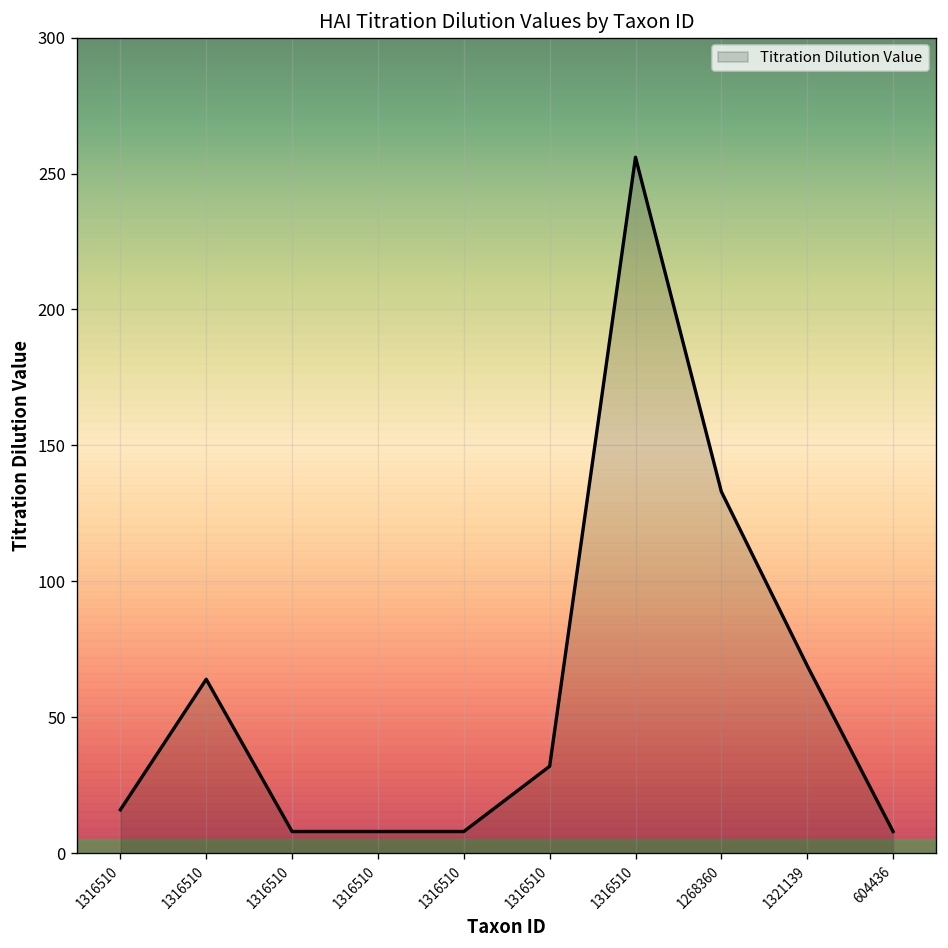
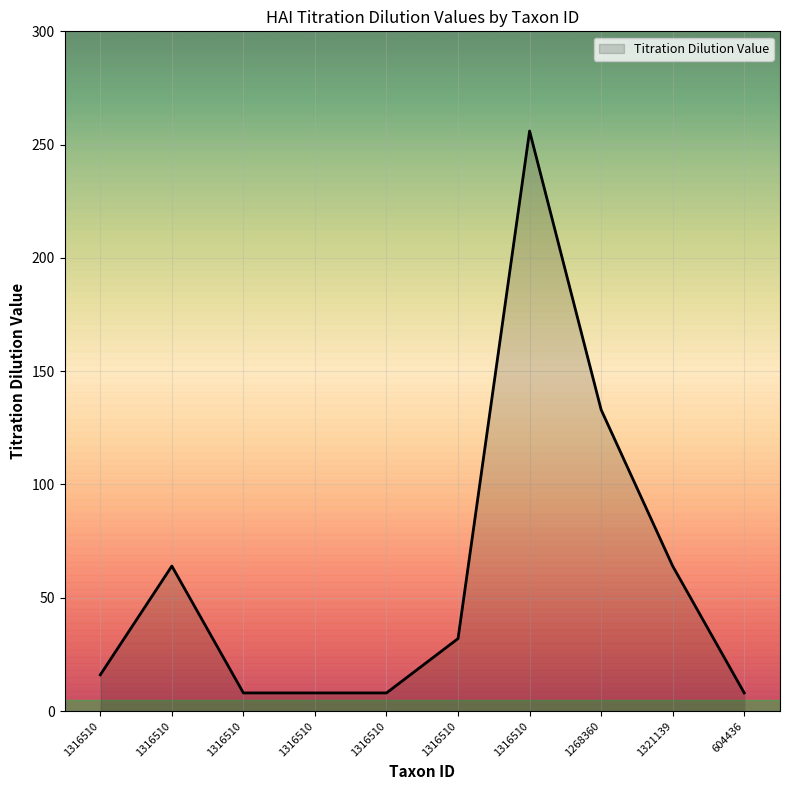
  {
    "1268360": 133,
-   "1321139": 69,
+   "1321139": 64,
    "604436": 8
  }
